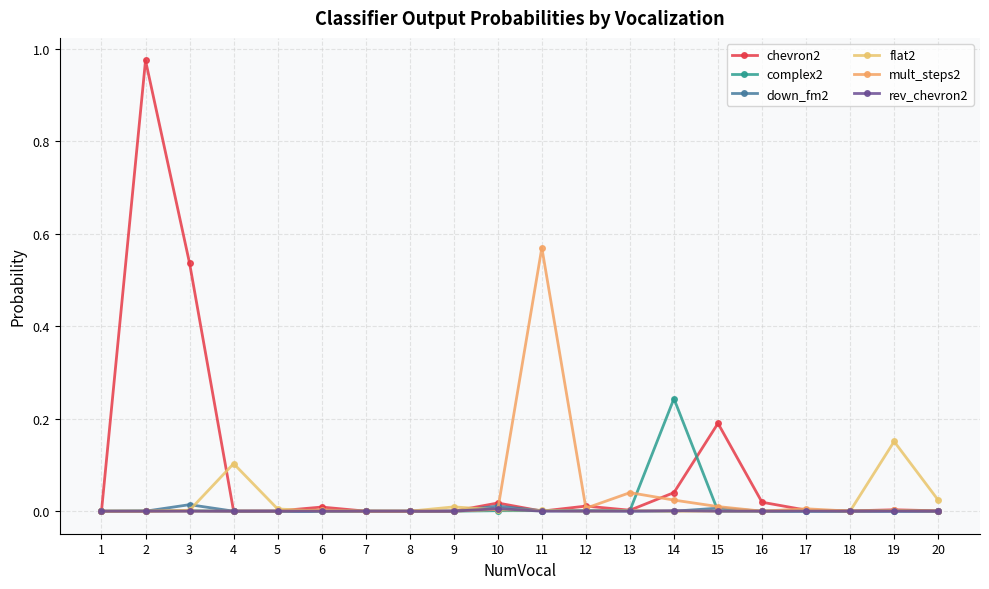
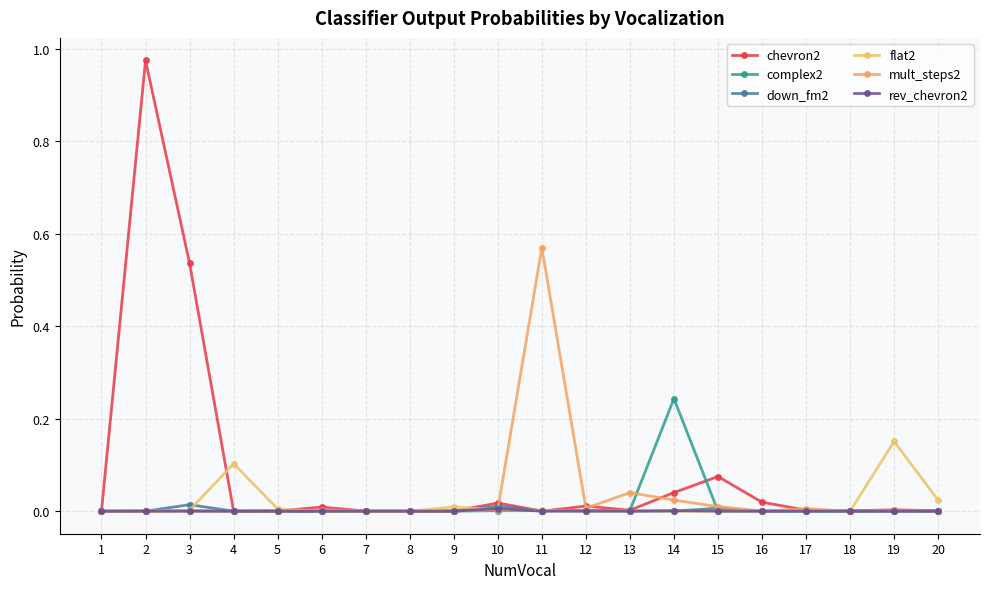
  {
    "chevron2": {
      "2": 0.98,
      "3": 0.54,
      "6": 0.01,
      "10": 0.02,
      "14": 0.04,
-     "15": 0.19,
+     "15": 0.08,
      "16": 0.02
    }
  }
